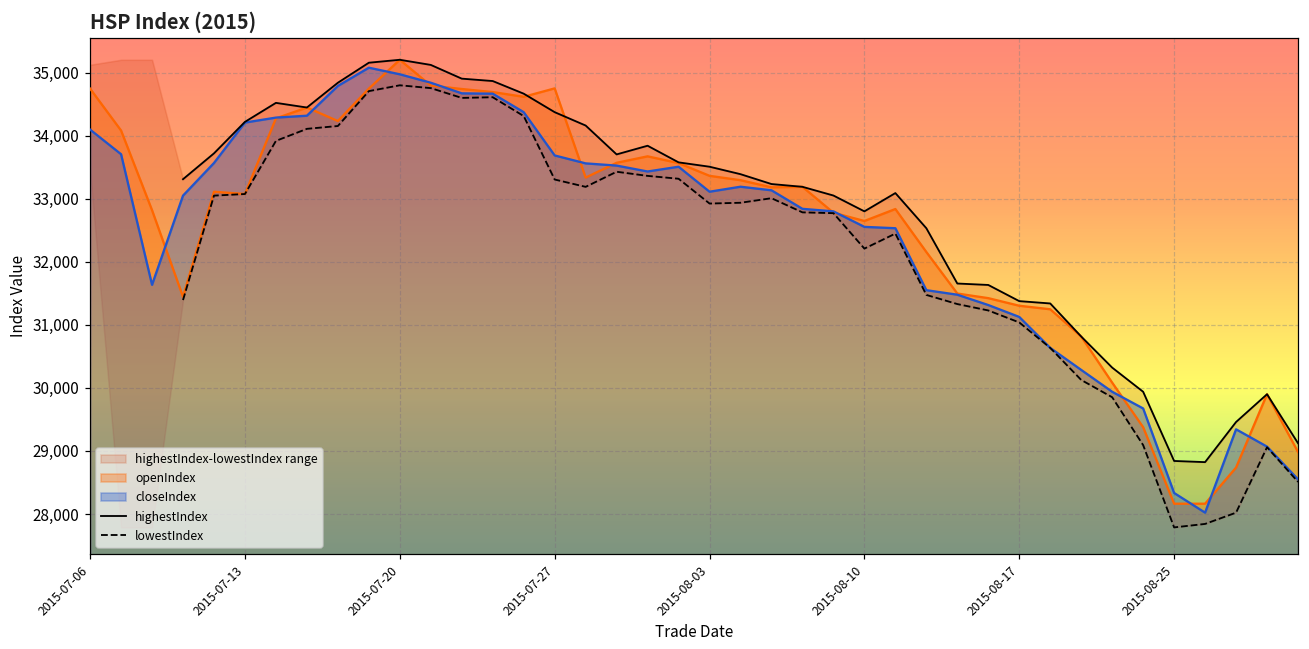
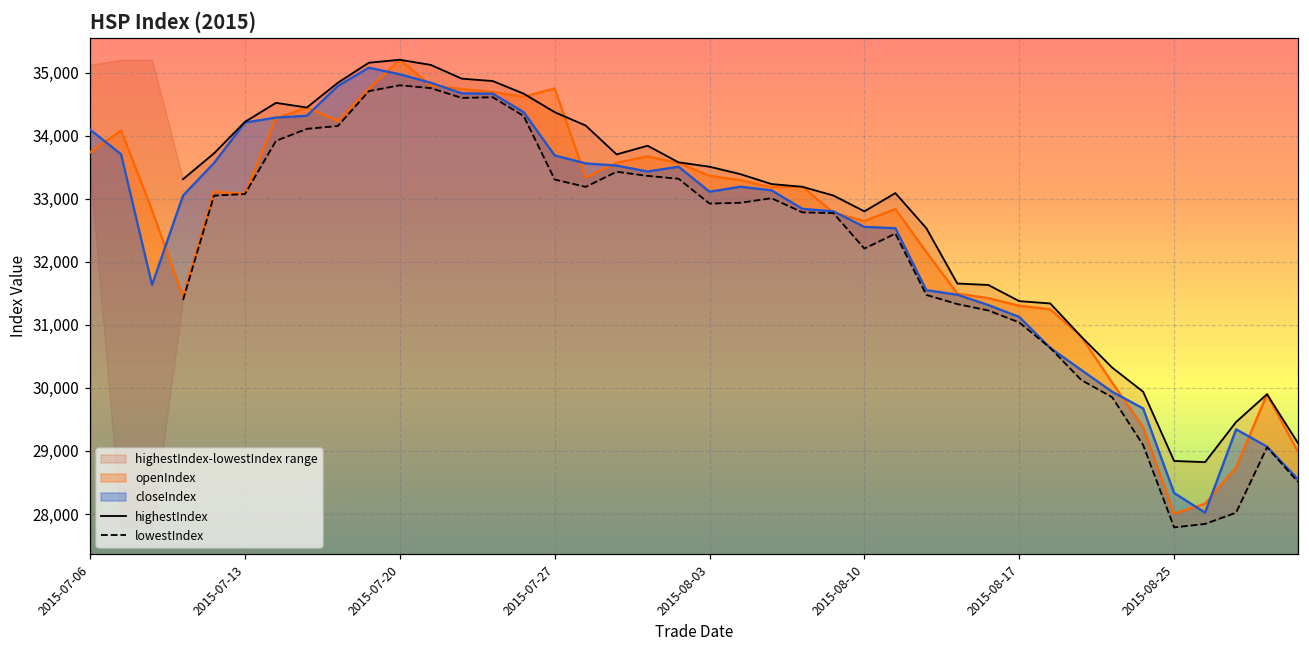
  {
    "openIndex": {
-     "2015-07-06": "34,700",
+     "2015-07-06": "33,700",
      "2015-07-27": "34,800",
      "2015-08-03": "33,400",
      "2015-08-10": "32,600",
      "2015-08-17": "31,300",
-     "2015-08-25": "28,200"
+     "2015-08-25": "28,000"
    },
    "closeIndex": {
      "2015-07-06": "34,100",
      "2015-07-20": "35,000",
      "2015-07-27": "33,700",
      "2015-08-03": "33,100",
      "2015-08-10": "32,600",
      "2015-08-17": "31,100",
      "2015-08-25": "28,300"
    }
  }
